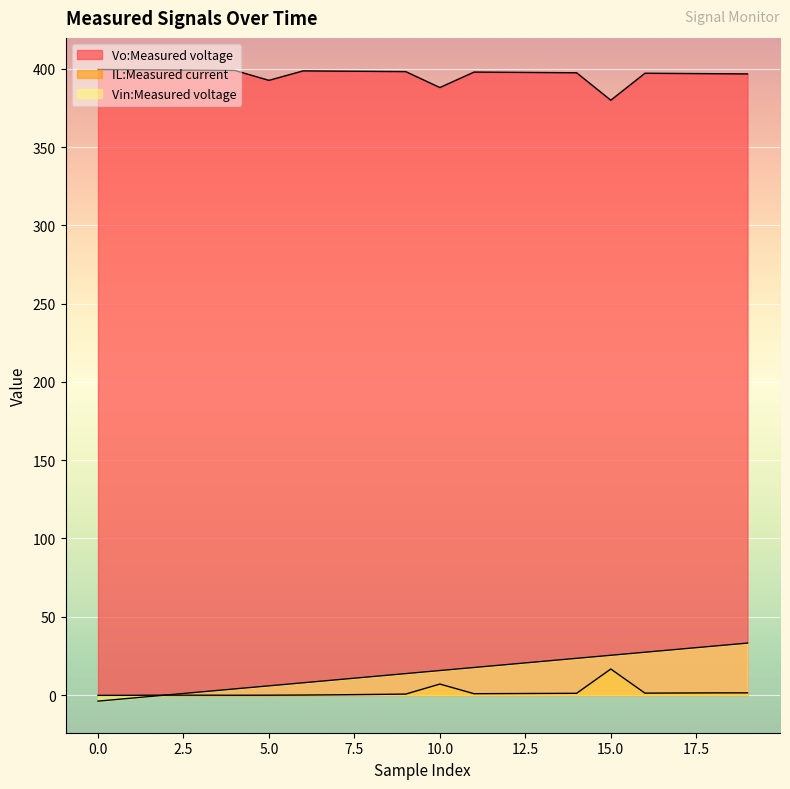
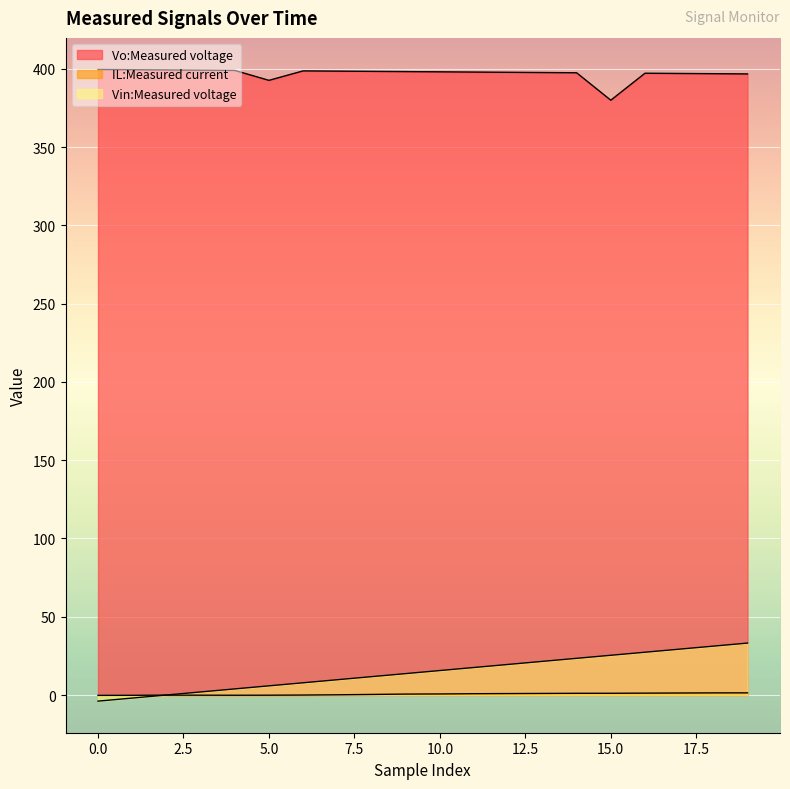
  {
    "Vo:Measured voltage": {
      "5.0": 393,
-     "10.0": 388,
+     "10.0": 398,
      "15.0": 380
    },
    "IL:Measured current": {
      "5.0": 0,
-     "10.0": 7,
-     "15.0": 17
+     "10.0": 1,
+     "15.0": 1
    }
  }
